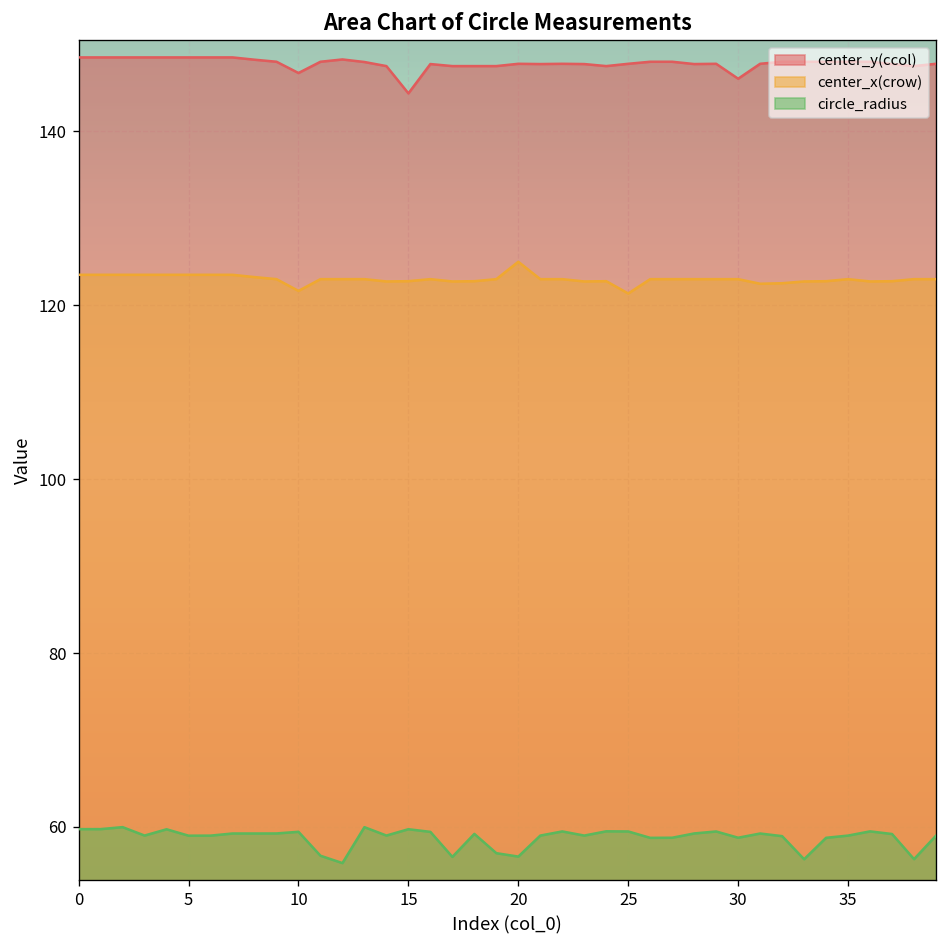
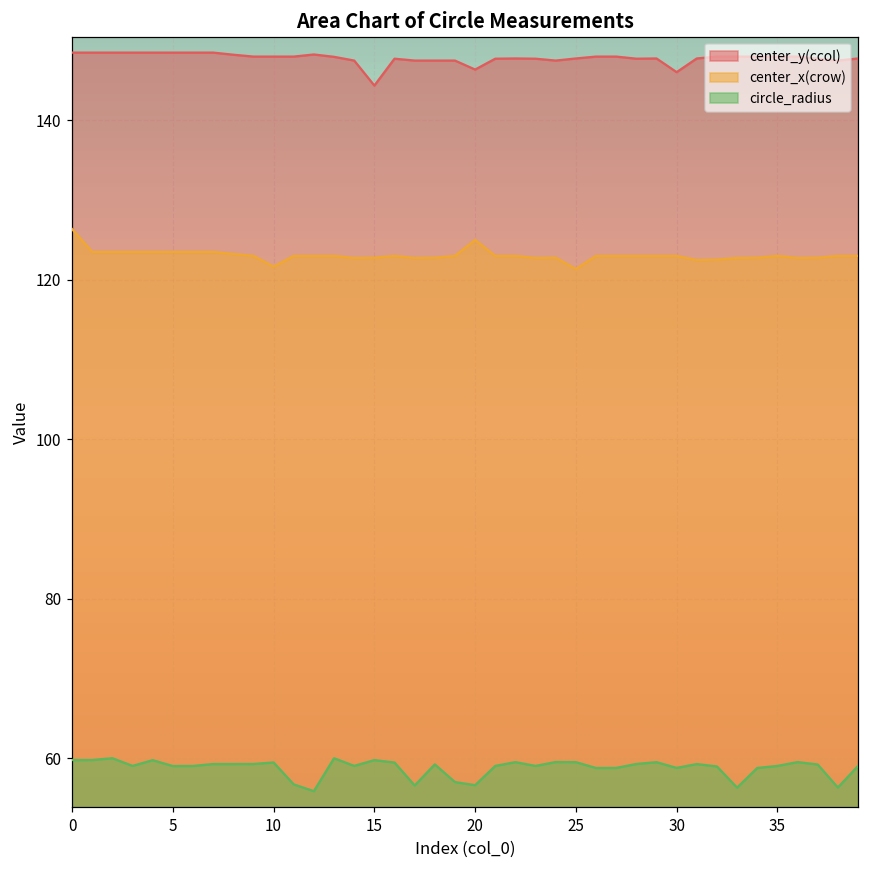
  {
    "center_y(ccol)": {
      "0": 148,
      "5": 148,
-     "10": 147,
+     "10": 148,
      "15": 144,
-     "20": 148,
+     "20": 146,
      "25": 148,
      "30": 146
    },
    "center_x(crow)": {
-     "0": 124,
+     "0": 126,
      "5": 123,
      "10": 122,
      "15": 123,
      "20": 125,
      "25": 121,
      "30": 123,
      "35": 123
    },
    "circle_radius": {
      "0": 60,
      "5": 59,
      "10": 59,
      "15": 60,
      "20": 57,
      "25": 59,
      "30": 59,
      "35": 59
    }
  }
